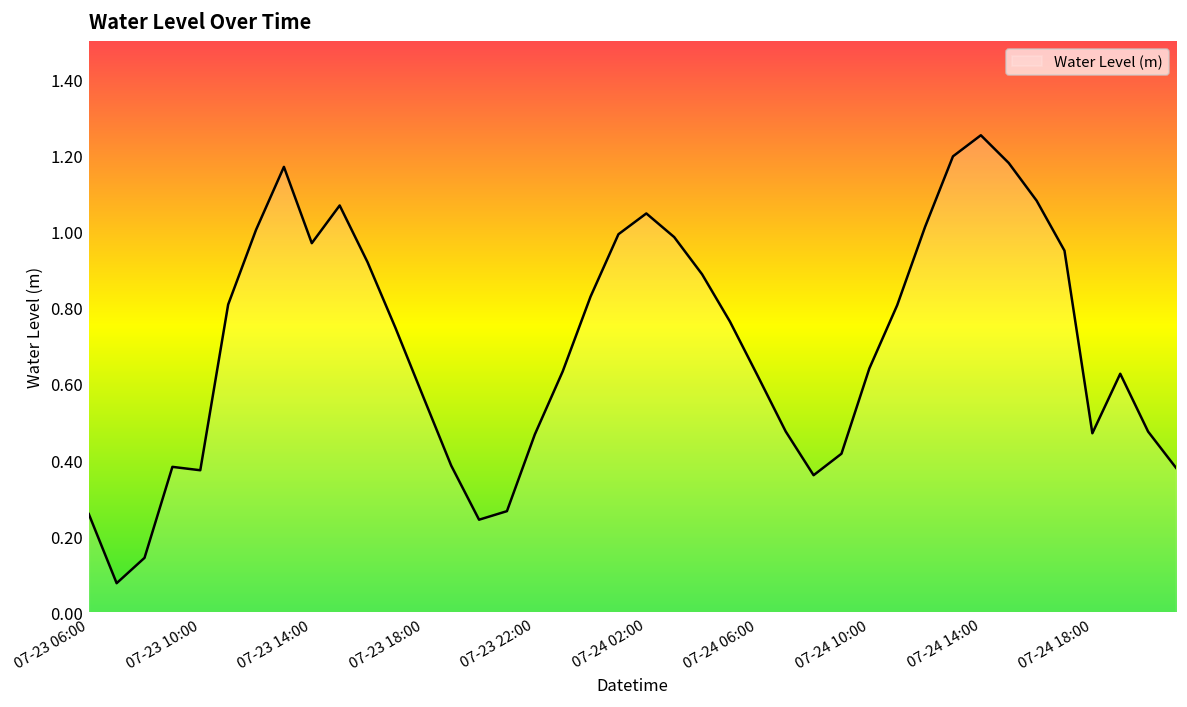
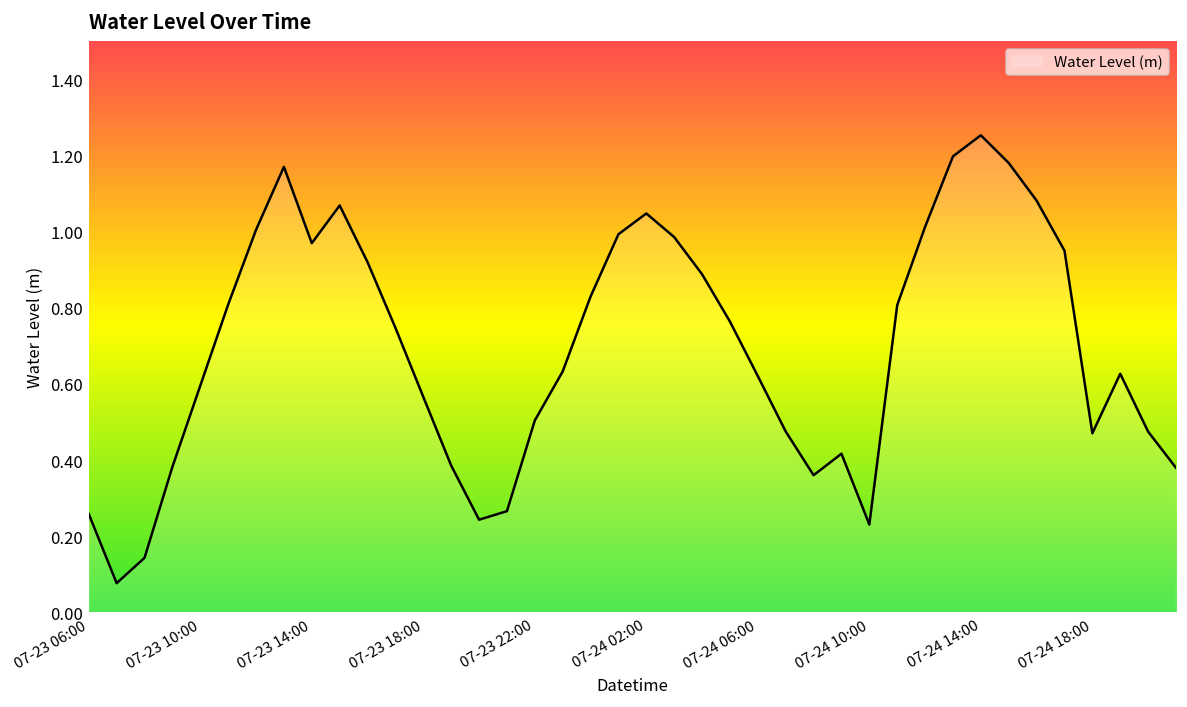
  {
    "07-23 06:00": 0.26,
-   "07-23 10:00": 0.37,
+   "07-23 10:00": 0.60,
    "07-23 14:00": 0.97,
    "07-23 18:00": 0.57,
-   "07-23 22:00": 0.47,
+   "07-23 22:00": 0.50,
    "07-24 02:00": 1.05,
    "07-24 06:00": 0.62,
-   "07-24 10:00": 0.64,
+   "07-24 10:00": 0.23,
    "07-24 14:00": 1.25,
    "07-24 18:00": 0.47
  }
